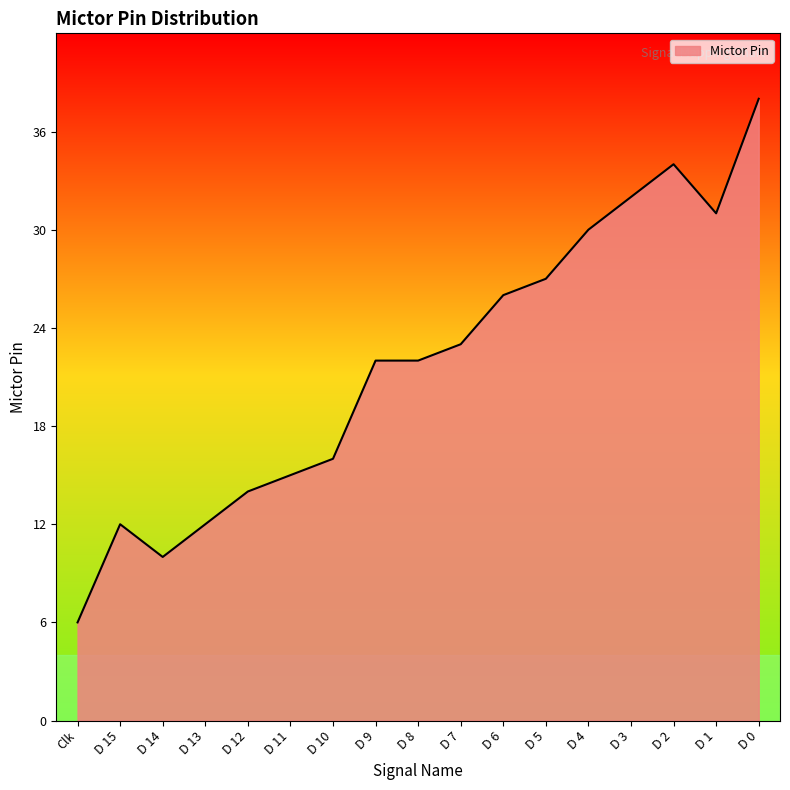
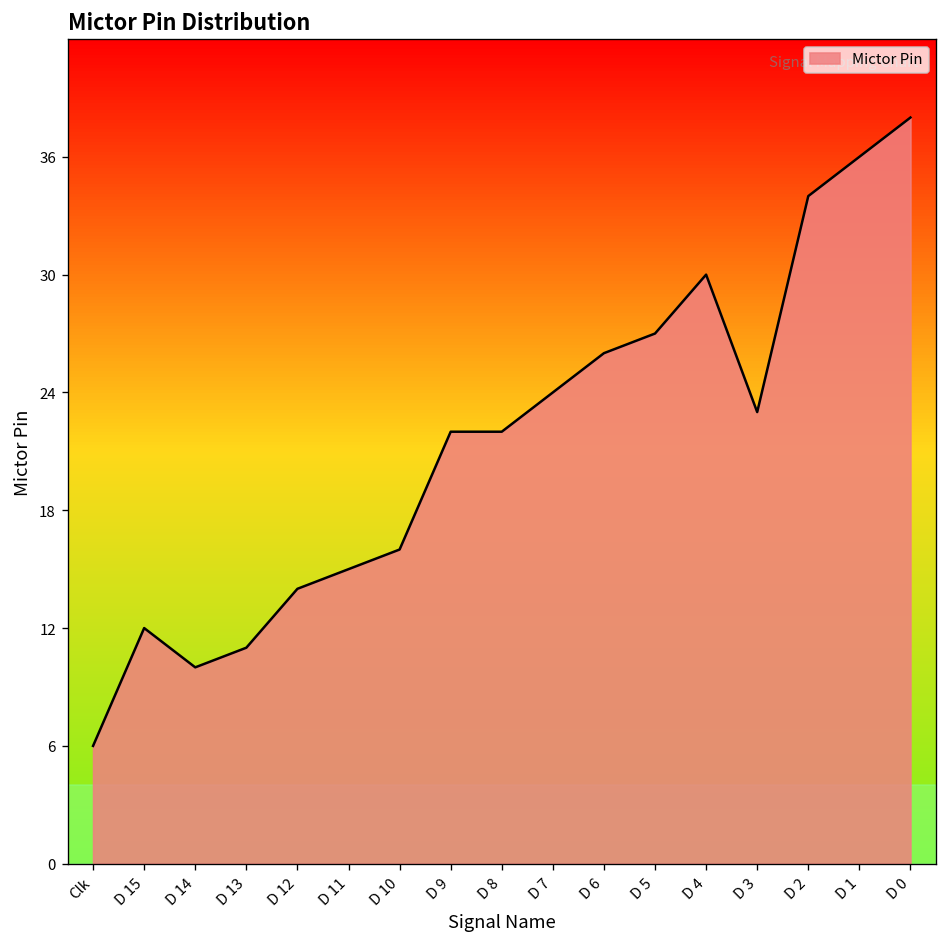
  {
    "Clk": 6,
    "D 15": 12,
    "D 14": 10,
-   "D 13": 12,
+   "D 13": 11,
    "D 12": 14,
    "D 11": 15,
    "D 10": 16,
    "D 9": 22,
    "D 8": 22,
-   "D 7": 23,
+   "D 7": 24,
    "D 6": 26,
    "D 5": 27,
    "D 4": 30,
-   "D 3": 32,
+   "D 3": 23,
    "D 2": 34,
-   "D 1": 31,
+   "D 1": 36,
    "D 0": 38
  }
